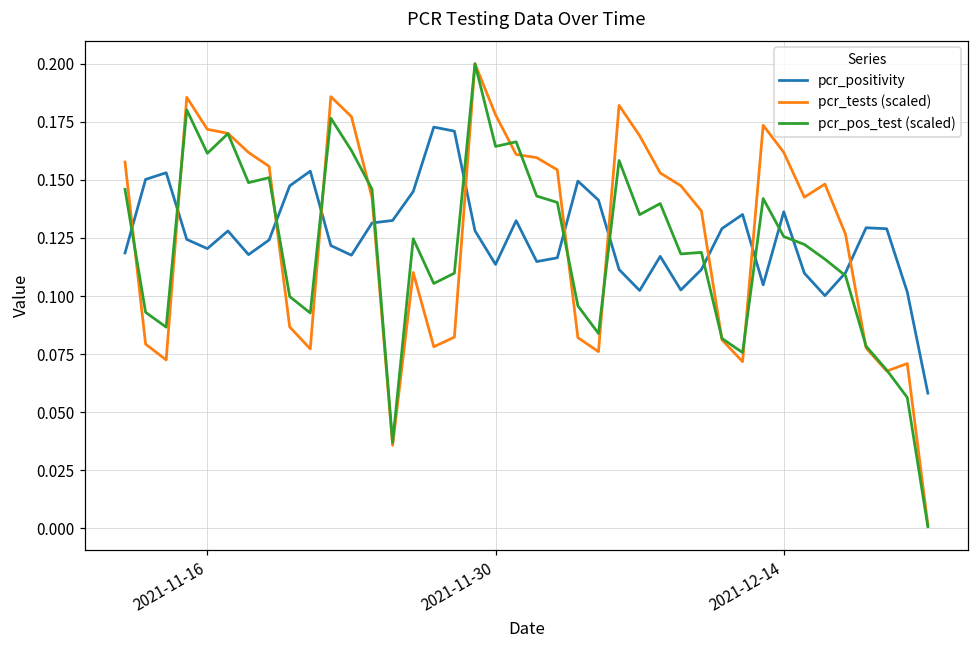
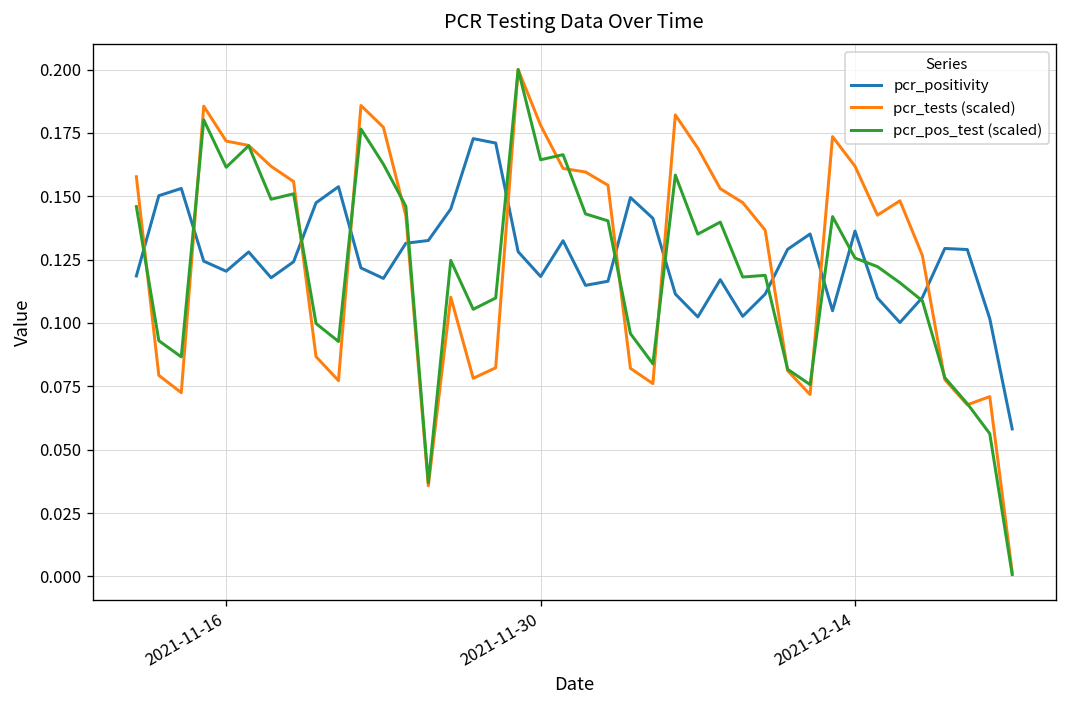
  {
    "pcr_positivity": {
      "2021-11-16": 0.120,
-     "2021-11-30": 0.114,
+     "2021-11-30": 0.118,
      "2021-12-14": 0.136
    },
    "pcr_tests (scaled)": {
      "2021-11-16": 0.172,
      "2021-11-30": 0.178,
      "2021-12-14": 0.162
    },
    "pcr_pos_test (scaled)": {
      "2021-11-16": 0.161,
      "2021-11-30": 0.164,
      "2021-12-14": 0.126
    }
  }
